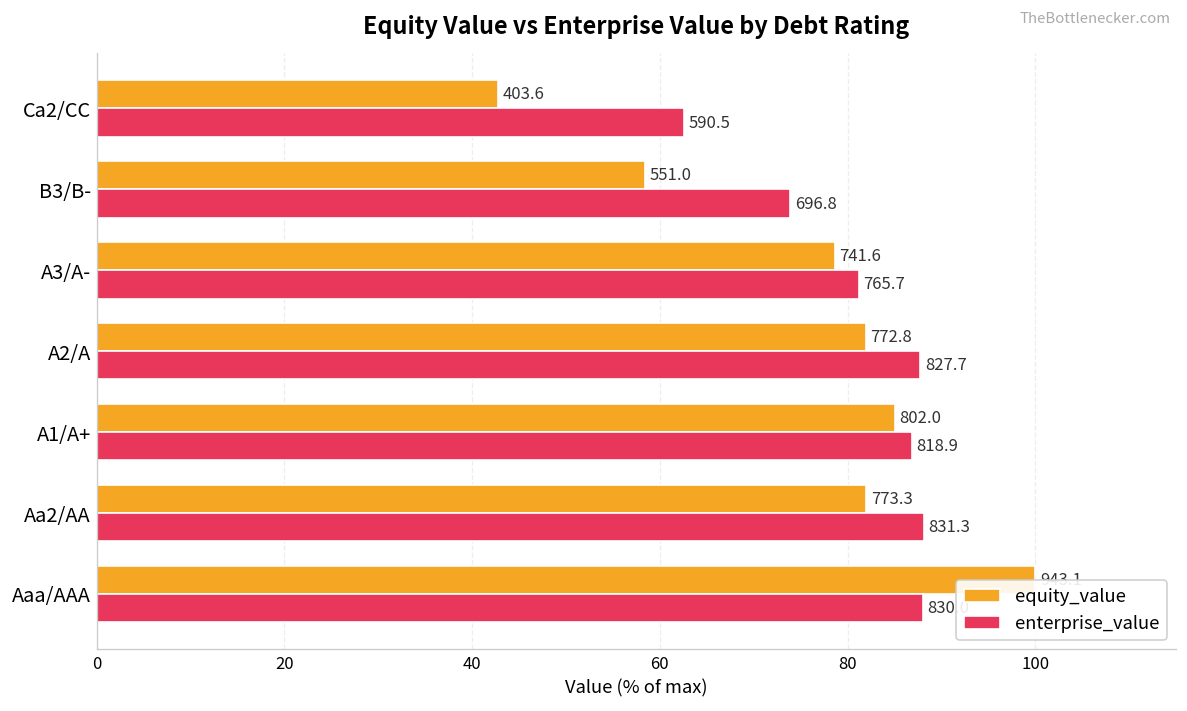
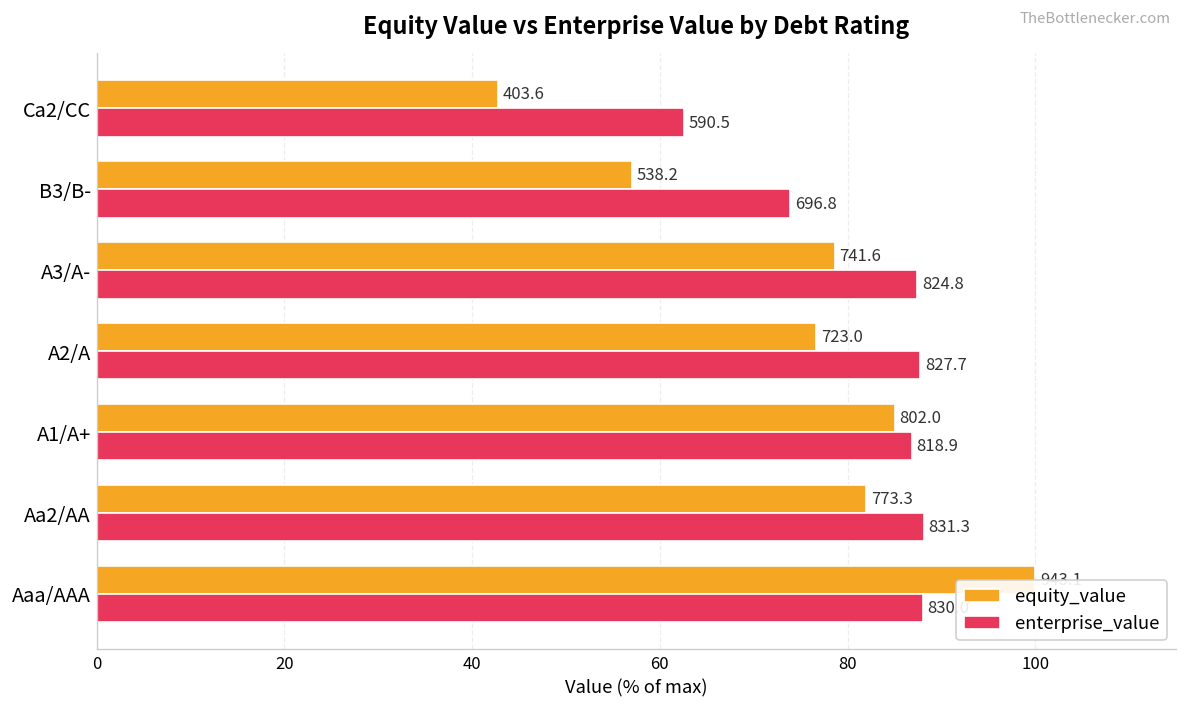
  {
    "equity_value": {
-     "B3/B-": 551.0,
-     "A2/A": 772.8
+     "B3/B-": 538.2,
+     "A2/A": 723.0
    },
    "enterprise_value": {
-     "A3/A-": 765.7
+     "A3/A-": 824.8
    }
  }
